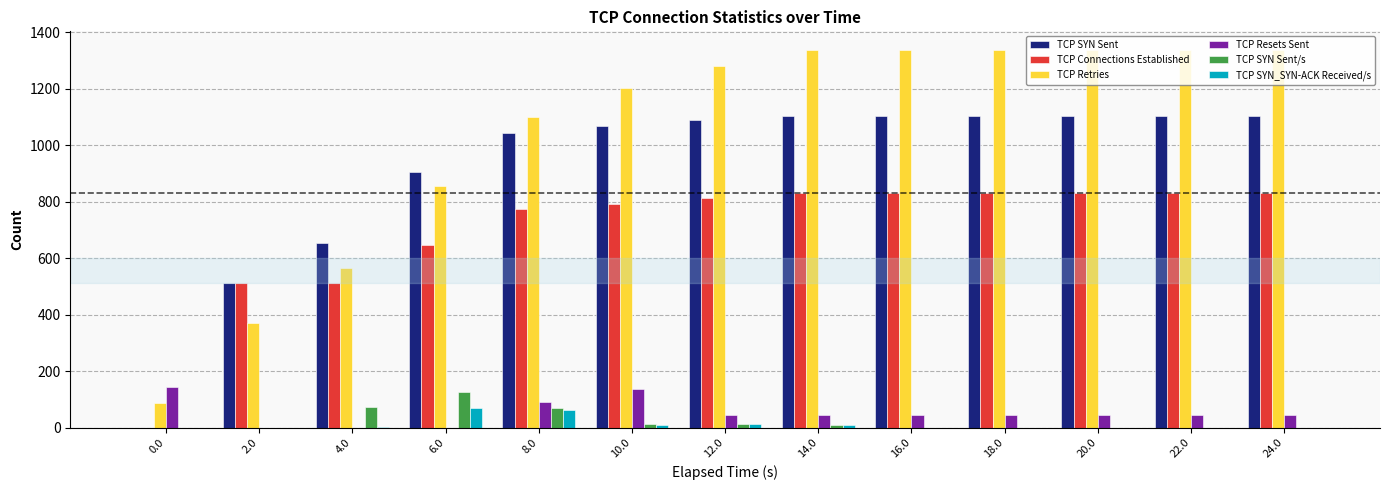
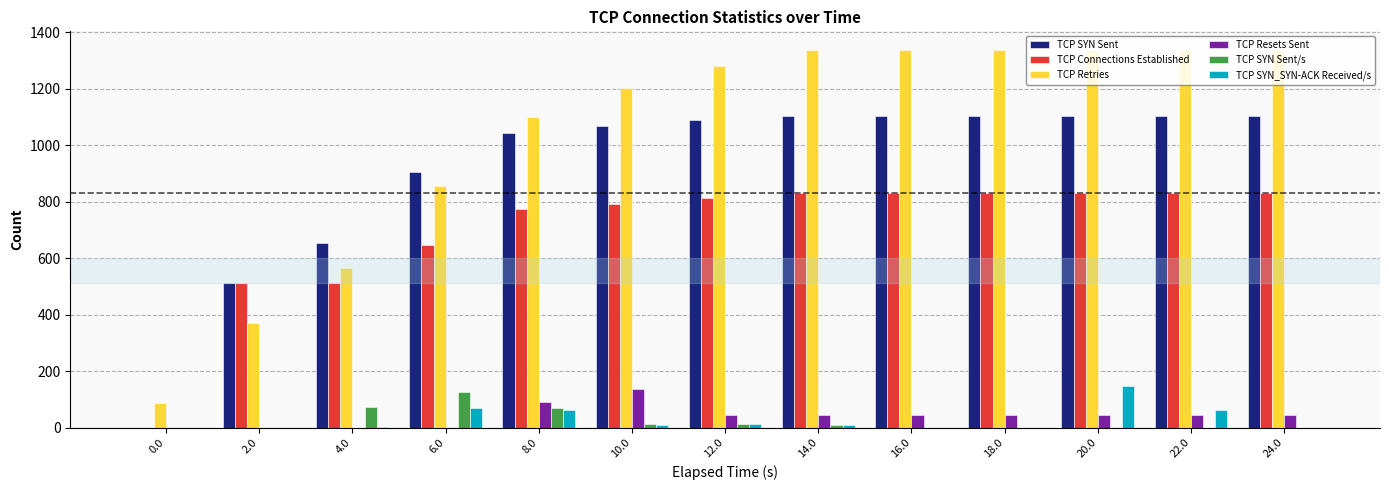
  {
    "TCP SYN Sent": {
      "0.0": 0,
      "2.0": 510,
      "4.0": 660,
      "6.0": 900,
      "8.0": 1040,
      "10.0": 1070,
      "12.0": 1090,
      "14.0": 1100,
      "16.0": 1100,
      "18.0": 1100,
      "20.0": 1100,
      "22.0": 1100,
      "24.0": 1100
    },
    "TCP Connections Established": {
      "0.0": 0,
      "2.0": 510,
      "4.0": 510,
      "6.0": 650,
      "8.0": 770,
      "10.0": 790,
      "12.0": 810,
      "14.0": 830,
      "16.0": 830,
      "18.0": 830,
      "20.0": 830,
      "22.0": 830,
      "24.0": 830
    },
    "TCP Retries": {
      "0.0": 90,
      "2.0": 370,
      "4.0": 570,
      "6.0": 860,
      "8.0": 1100,
      "10.0": 1200,
      "12.0": 1280,
      "14.0": 1340,
      "16.0": 1340,
      "18.0": 1340
    },
    "TCP Resets Sent": {
-     "0.0": 150,
+     "0.0": 0,
      "2.0": 0,
      "4.0": 0,
      "6.0": 0,
      "8.0": 90,
      "10.0": 140,
      "12.0": 40,
      "14.0": 50,
      "16.0": 50,
      "18.0": 50,
      "20.0": 50,
      "22.0": 50,
      "24.0": 50
    },
    "TCP SYN Sent/s": {
      "0.0": 0,
      "2.0": 0,
      "4.0": 70,
      "6.0": 130,
      "8.0": 70,
      "10.0": 10,
      "12.0": 10,
      "16.0": 0,
      "18.0": 0,
      "20.0": 0,
      "22.0": 0,
      "24.0": 0
    },
    "TCP SYN_SYN-ACK Received/s": {
      "0.0": 0,
      "2.0": 0,
      "6.0": 70,
      "8.0": 60,
      "10.0": 10,
      "12.0": 10,
      "16.0": 0,
      "18.0": 0,
-     "20.0": 0,
-     "22.0": 0,
+     "20.0": 150,
+     "22.0": 60,
      "24.0": 0
    }
  }
